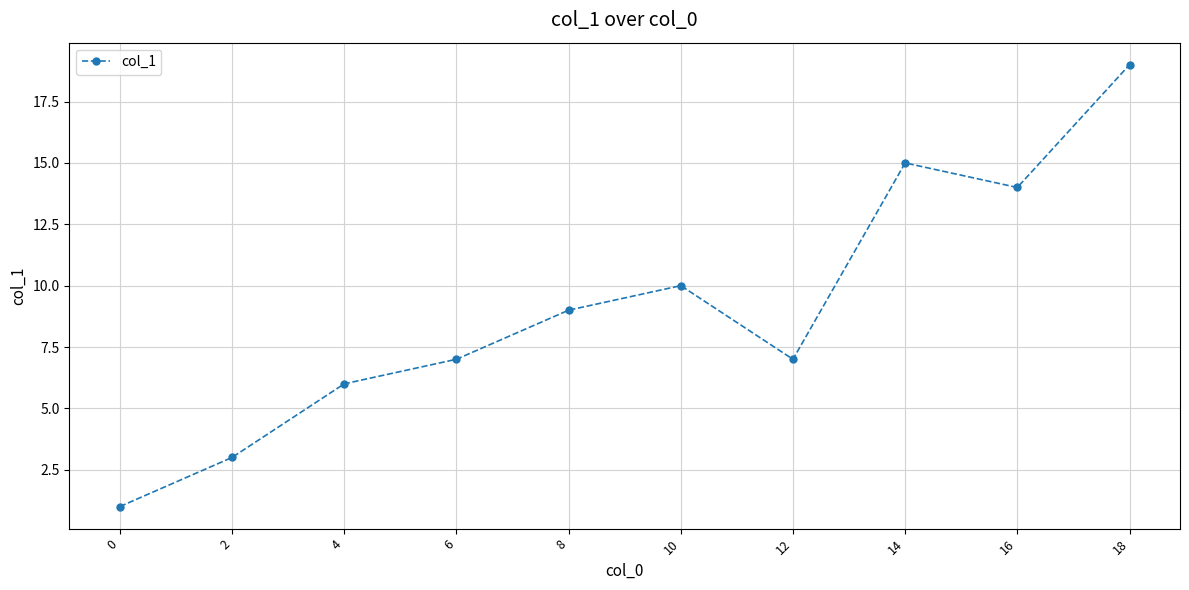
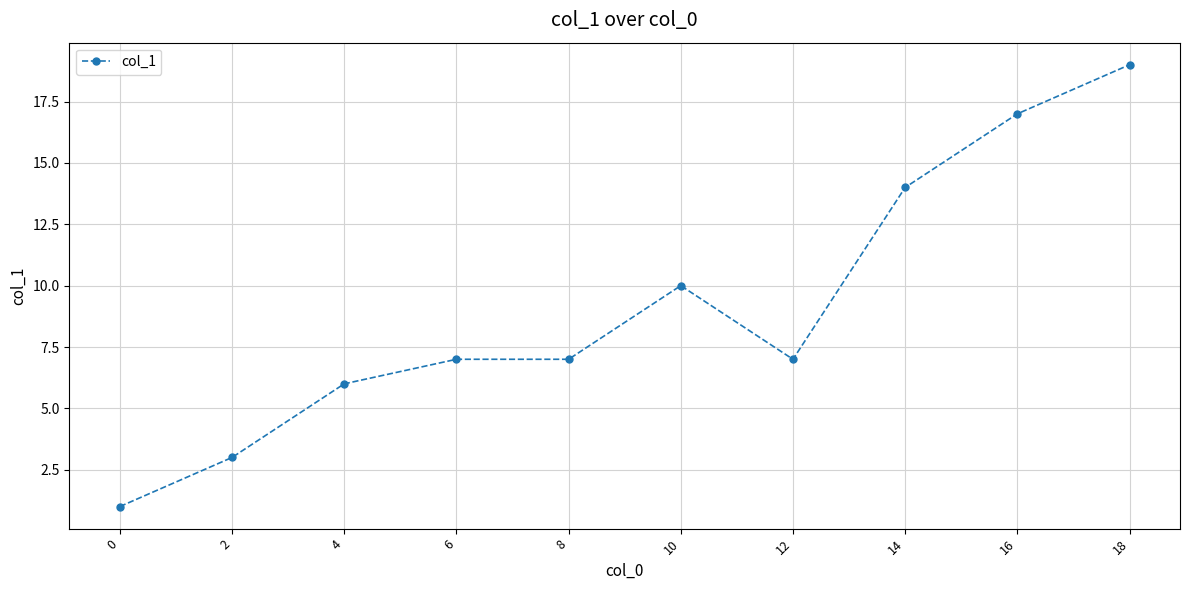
  {
    "0": 1,
    "2": 3,
    "4": 6,
    "6": 7,
-   "8": 9,
+   "8": 7,
    "10": 10,
    "12": 7,
-   "14": 15,
-   "16": 14,
+   "14": 14,
+   "16": 17,
    "18": 19
  }
